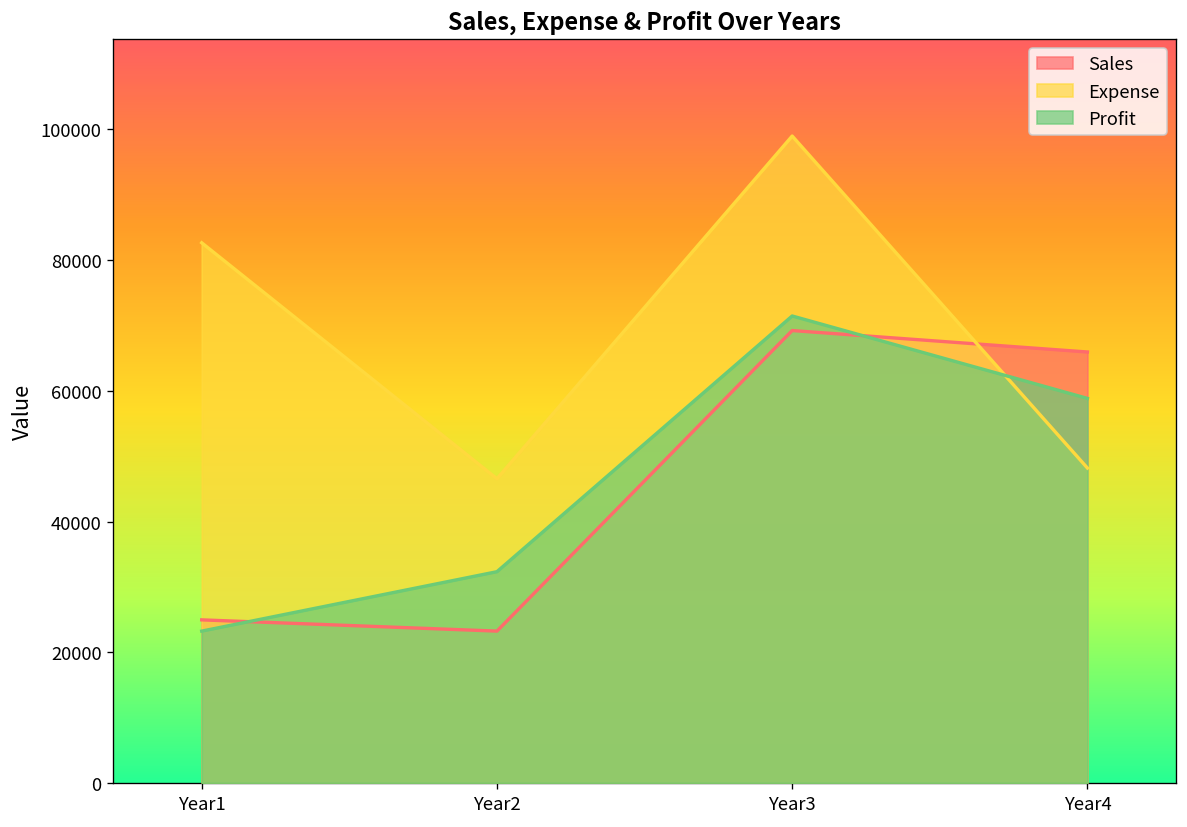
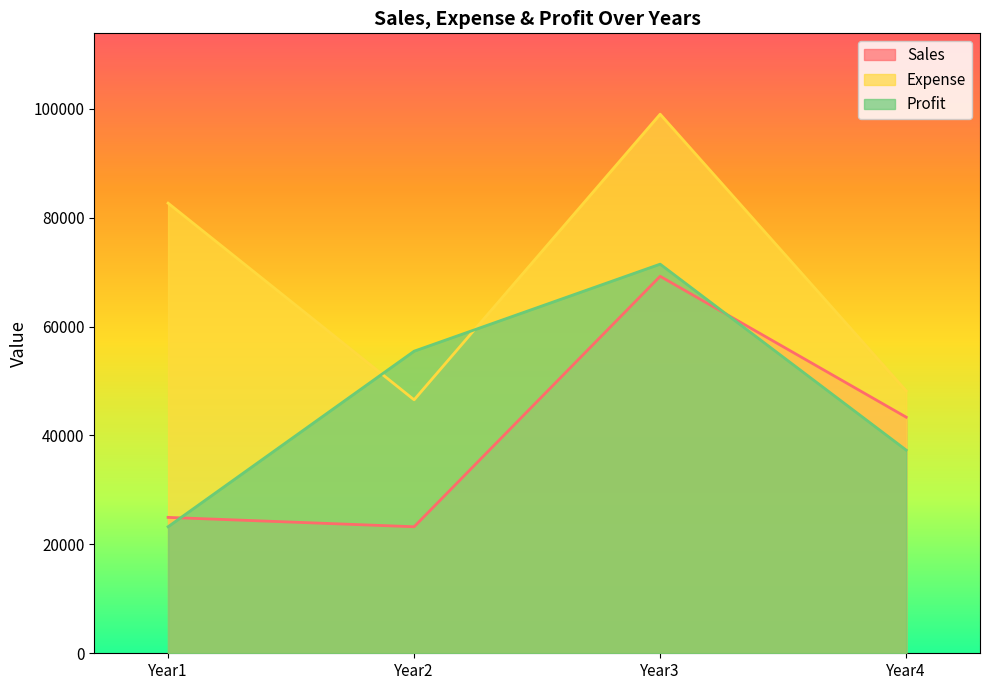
  {
    "Sales": {
      "Year1": 25000,
      "Year2": 23000,
      "Year3": 69000,
-     "Year4": 66000
+     "Year4": 43000
    },
    "Expense": {
      "Year1": 83000,
      "Year2": 47000,
      "Year3": 99000,
      "Year4": 48000
    },
    "Profit": {
      "Year1": 23000,
-     "Year2": 32000,
+     "Year2": 55000,
      "Year3": 71000,
-     "Year4": 59000
+     "Year4": 37000
    }
  }
